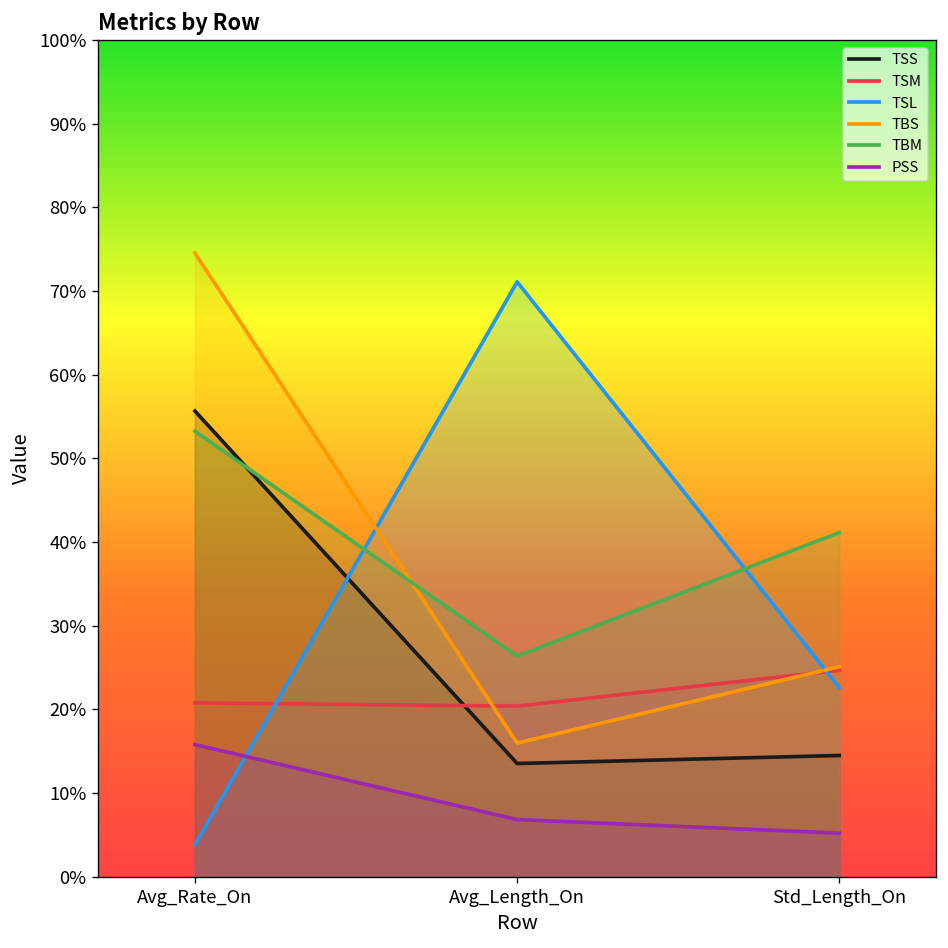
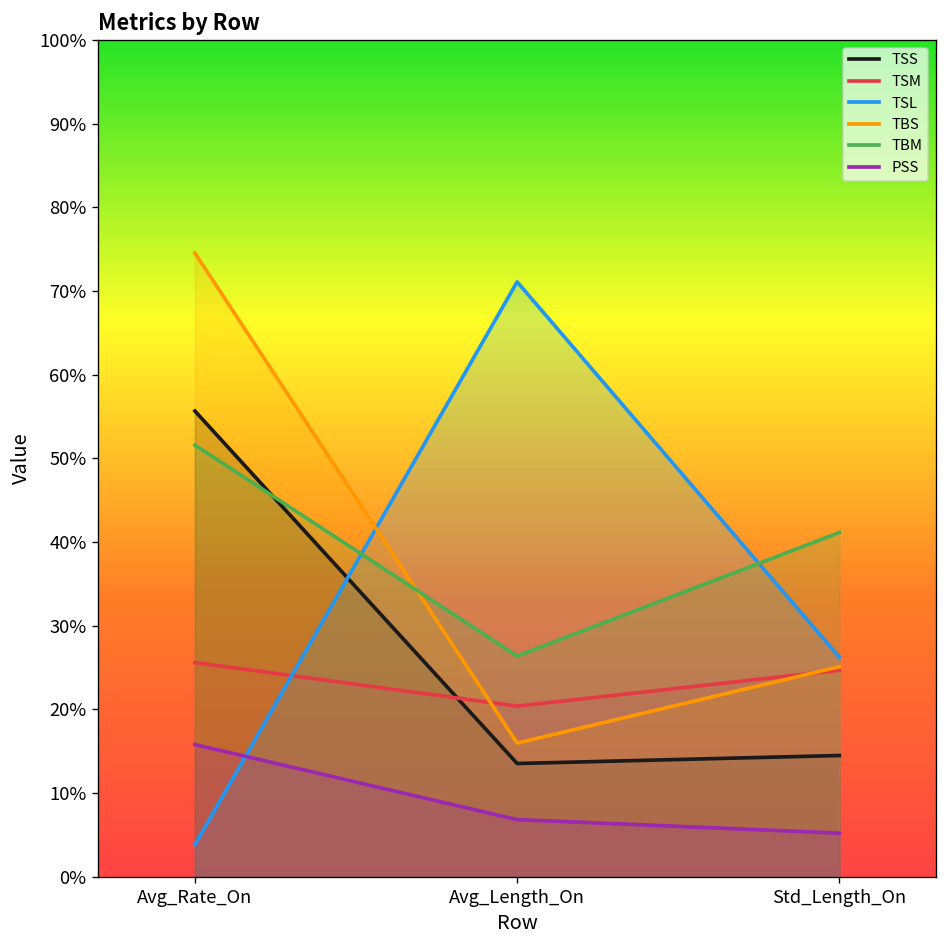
  {
    "TSS": {
      "Avg_Rate_On": "56%",
      "Avg_Length_On": "14%",
      "Std_Length_On": "15%"
    },
    "TSM": {
-     "Avg_Rate_On": "21%",
+     "Avg_Rate_On": "26%",
      "Avg_Length_On": "20%",
      "Std_Length_On": "25%"
    },
    "TSL": {
      "Avg_Rate_On": "4%",
      "Avg_Length_On": "71%",
-     "Std_Length_On": "23%"
+     "Std_Length_On": "26%"
    },
    "TBS": {
      "Avg_Rate_On": "75%",
      "Avg_Length_On": "16%",
      "Std_Length_On": "25%"
    },
    "TBM": {
-     "Avg_Rate_On": "53%",
+     "Avg_Rate_On": "52%",
      "Avg_Length_On": "26%",
      "Std_Length_On": "41%"
    },
    "PSS": {
      "Avg_Rate_On": "16%",
      "Avg_Length_On": "7%",
      "Std_Length_On": "5%"
    }
  }
